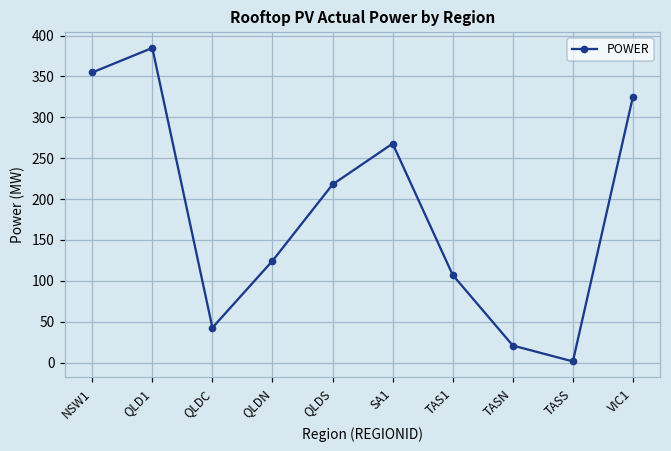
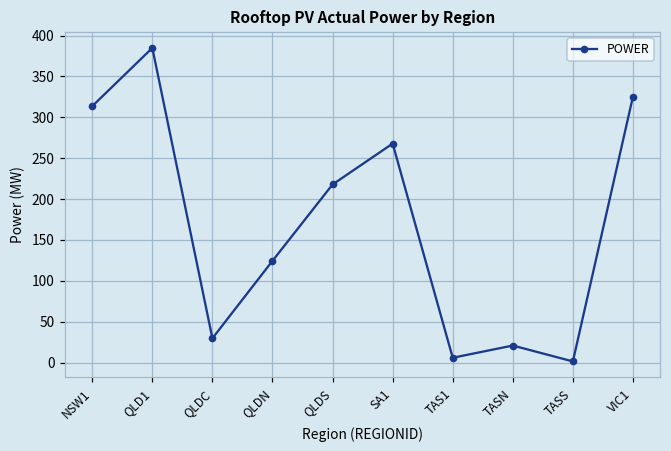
  {
-   "NSW1": 350,
+   "NSW1": 310,
    "QLD1": 380,
-   "QLDC": 40,
+   "QLDC": 30,
    "QLDN": 120,
    "QLDS": 220,
    "SA1": 270,
-   "TAS1": 110,
+   "TAS1": 10,
    "TASN": 20,
    "TASS": 0,
    "VIC1": 330
  }
